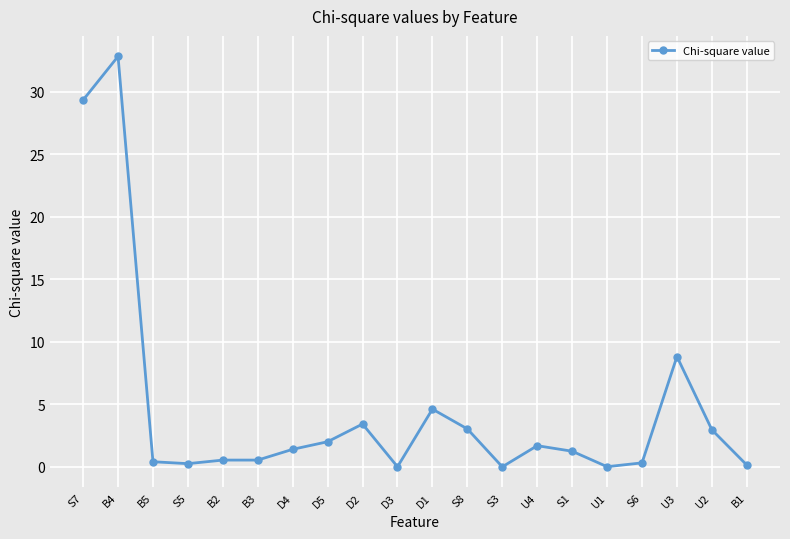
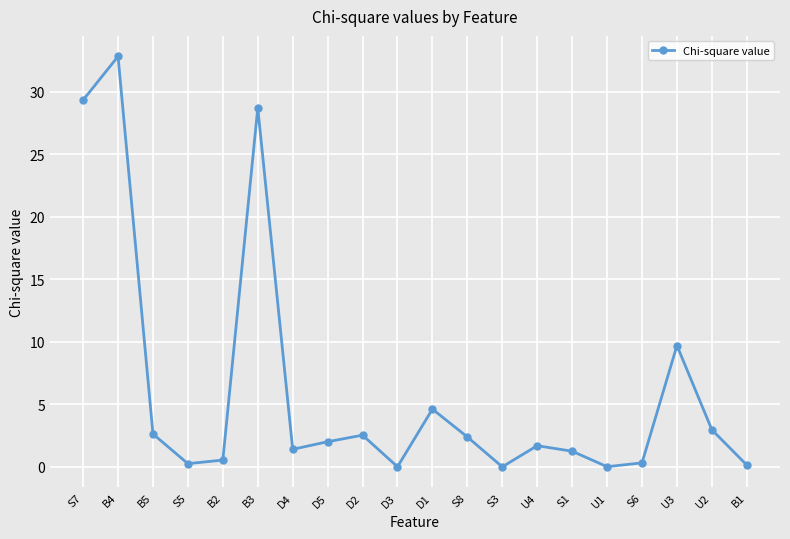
  {
    "S7": 29.3,
    "B4": 32.8,
-   "B5": 0.4,
+   "B5": 2.6,
    "S5": 0.3,
    "B2": 0.5,
-   "B3": 0.5,
+   "B3": 28.7,
    "D4": 1.4,
    "D5": 2.0,
-   "D2": 3.4,
+   "D2": 2.5,
    "D3": 0.0,
    "D1": 4.6,
-   "S8": 3.0,
+   "S8": 2.4,
    "S3": 0.0,
    "U4": 1.7,
    "S1": 1.2,
    "U1": 0.0,
    "S6": 0.3,
-   "U3": 8.8,
+   "U3": 9.7,
    "U2": 3.0,
    "B1": 0.1
  }
